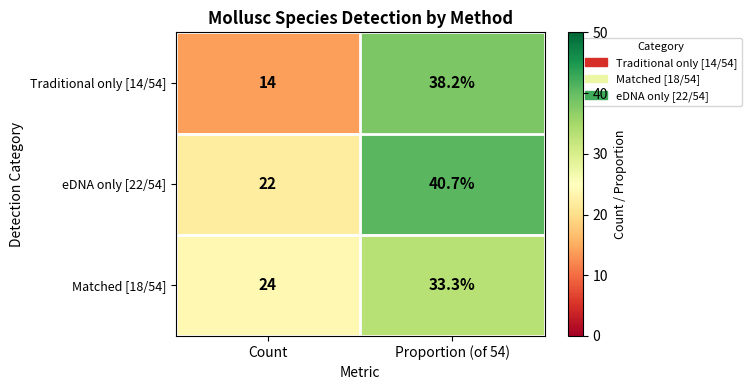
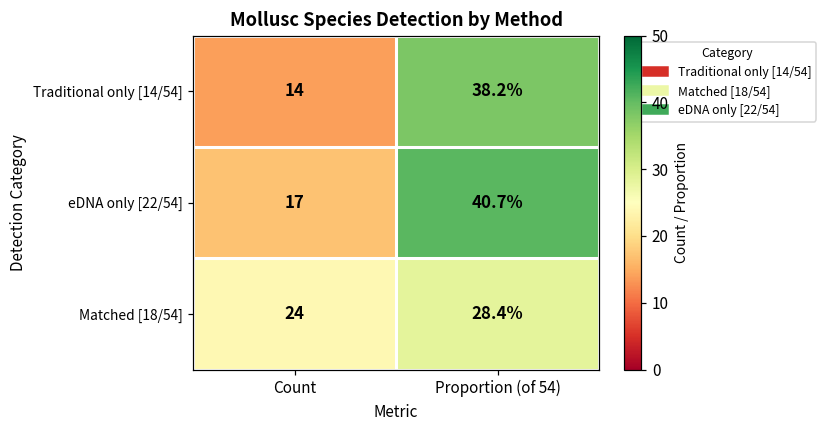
  {
    "Traditional only [14/54]": {
      "Count": "14",
      "Proportion (of 54)": "38.2%"
    },
    "eDNA only [22/54]": {
-     "Count": "22",
+     "Count": "17",
      "Proportion (of 54)": "40.7%"
    },
    "Matched [18/54]": {
      "Count": "24",
-     "Proportion (of 54)": "33.3%"
+     "Proportion (of 54)": "28.4%"
    }
  }
